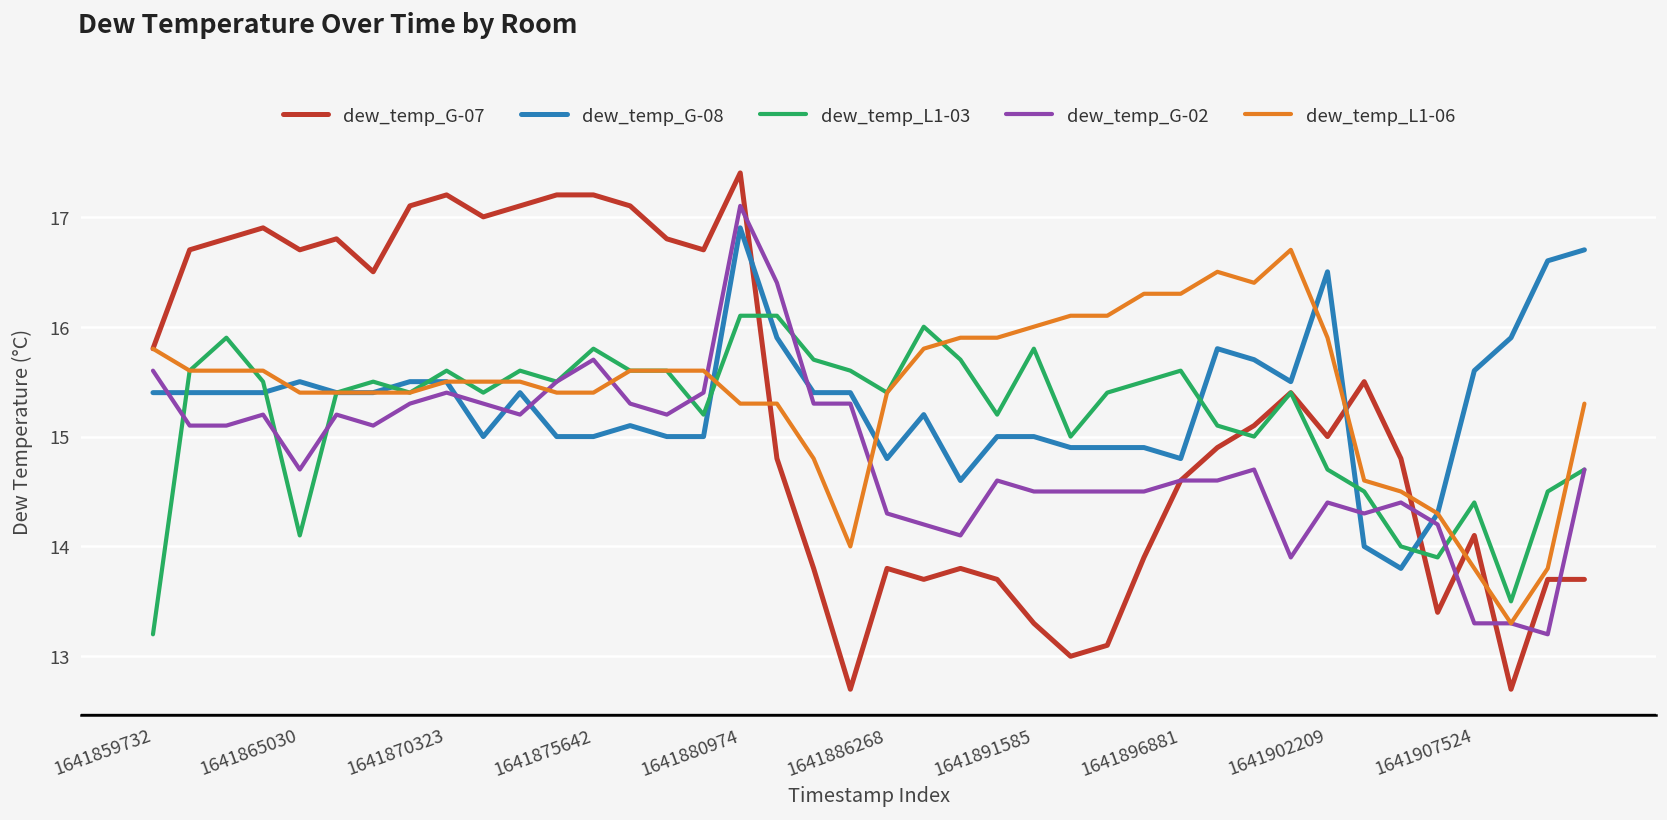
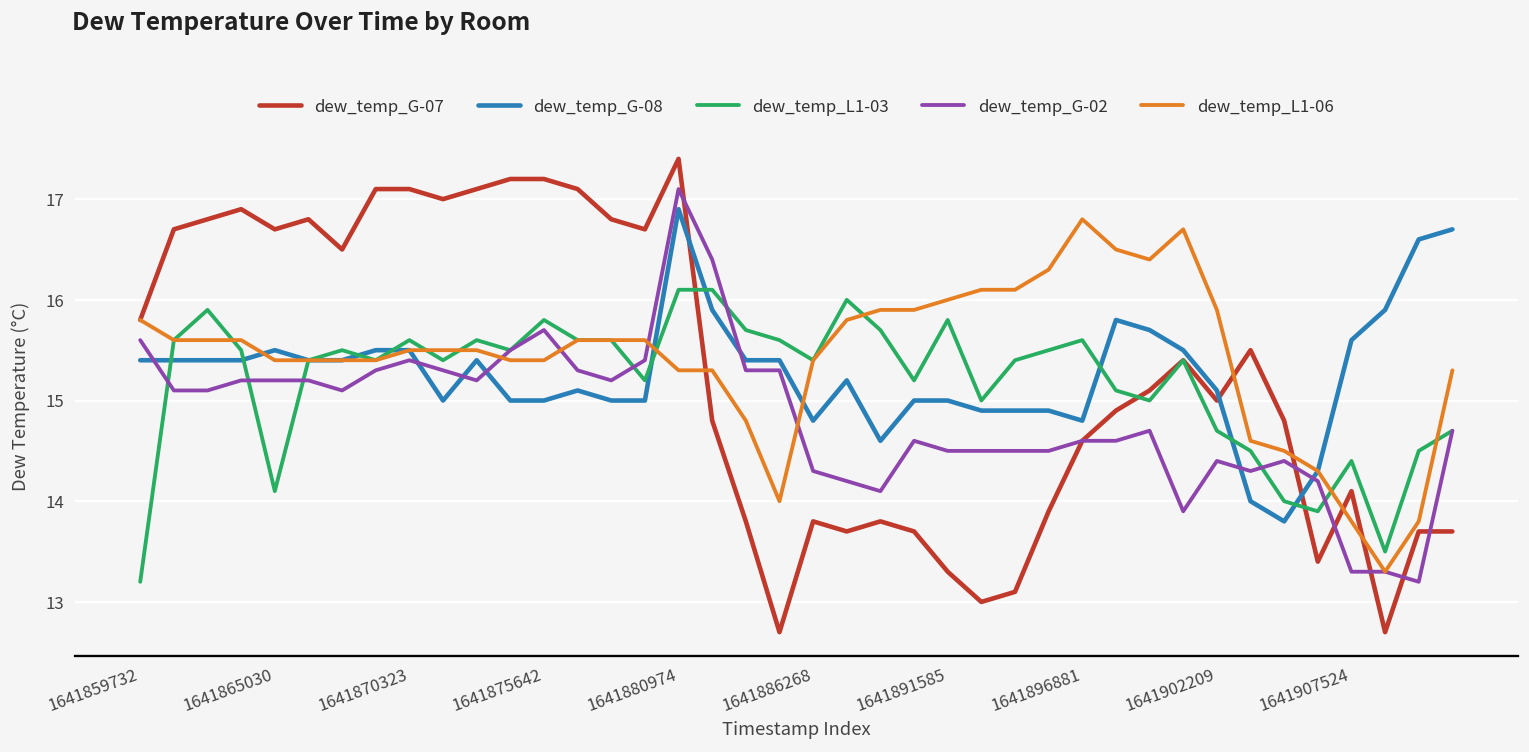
  {
    "dew_temp_G-07": {
      "1641865030": 16.7,
-     "1641870323": 17.2,
+     "1641870323": 17.1,
      "1641875642": 17.2,
      "1641880974": 17.4,
      "1641886268": 13.8,
      "1641891585": 13.3,
      "1641902209": 15.0,
      "1641907524": 14.1
    },
    "dew_temp_G-08": {
      "1641859732": 15.4,
      "1641865030": 15.5,
      "1641875642": 15.0,
      "1641880974": 16.9,
      "1641886268": 14.8,
      "1641891585": 15.0,
      "1641896881": 14.8,
-     "1641902209": 16.5,
+     "1641902209": 15.1,
      "1641907524": 15.6
    },
    "dew_temp_L1-03": {
      "1641859732": 13.2,
      "1641865030": 14.1,
      "1641870323": 15.6,
      "1641875642": 15.8,
      "1641880974": 16.1,
      "1641891585": 15.8,
      "1641896881": 15.6,
      "1641902209": 14.7,
      "1641907524": 14.4
    },
    "dew_temp_G-02": {
      "1641859732": 15.6,
-     "1641865030": 14.7,
+     "1641865030": 15.2,
      "1641870323": 15.4,
      "1641875642": 15.7,
      "1641880974": 17.1,
      "1641886268": 14.3,
      "1641891585": 14.5,
      "1641902209": 14.4,
      "1641907524": 13.3
    },
    "dew_temp_L1-06": {
      "1641865030": 15.4,
      "1641875642": 15.4,
      "1641880974": 15.3,
      "1641891585": 16.0,
-     "1641896881": 16.3,
+     "1641896881": 16.8,
      "1641902209": 15.9,
      "1641907524": 13.8
    }
  }
